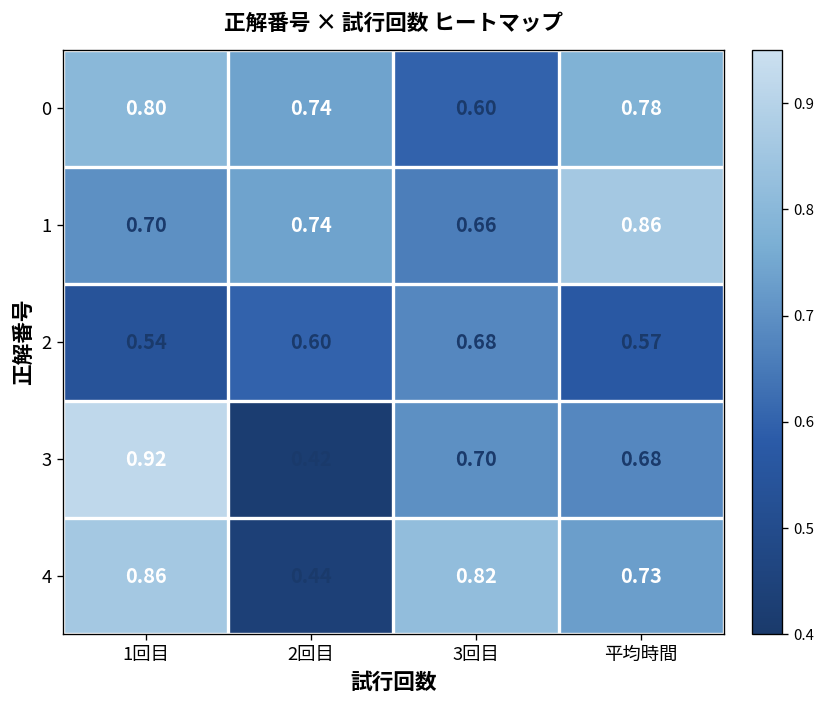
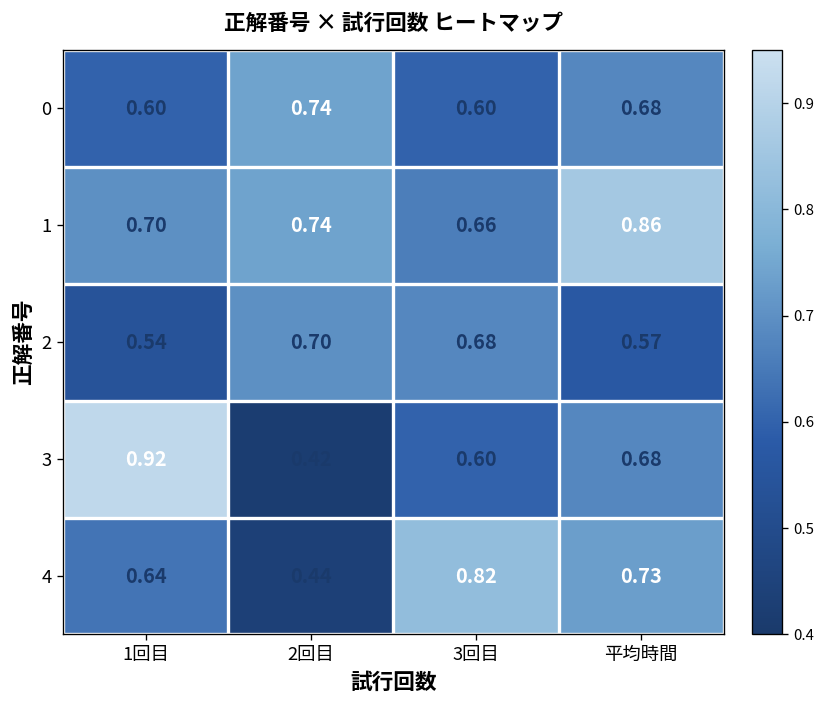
  {
    "0": {
-     "1回目": 0.80,
+     "1回目": 0.60,
      "2回目": 0.74,
      "3回目": 0.60,
-     "平均時間": 0.78
+     "平均時間": 0.68
    },
    "1": {
      "1回目": 0.70,
      "2回目": 0.74,
      "3回目": 0.66,
      "平均時間": 0.86
    },
    "2": {
-     "2回目": 0.60,
+     "2回目": 0.70,
      "3回目": 0.68,
      "平均時間": 0.57
    },
    "3": {
      "1回目": 0.92,
-     "3回目": 0.70,
+     "3回目": 0.60,
      "平均時間": 0.68
    },
    "4": {
-     "1回目": 0.86,
+     "1回目": 0.64,
      "3回目": 0.82,
      "平均時間": 0.73
    }
  }
